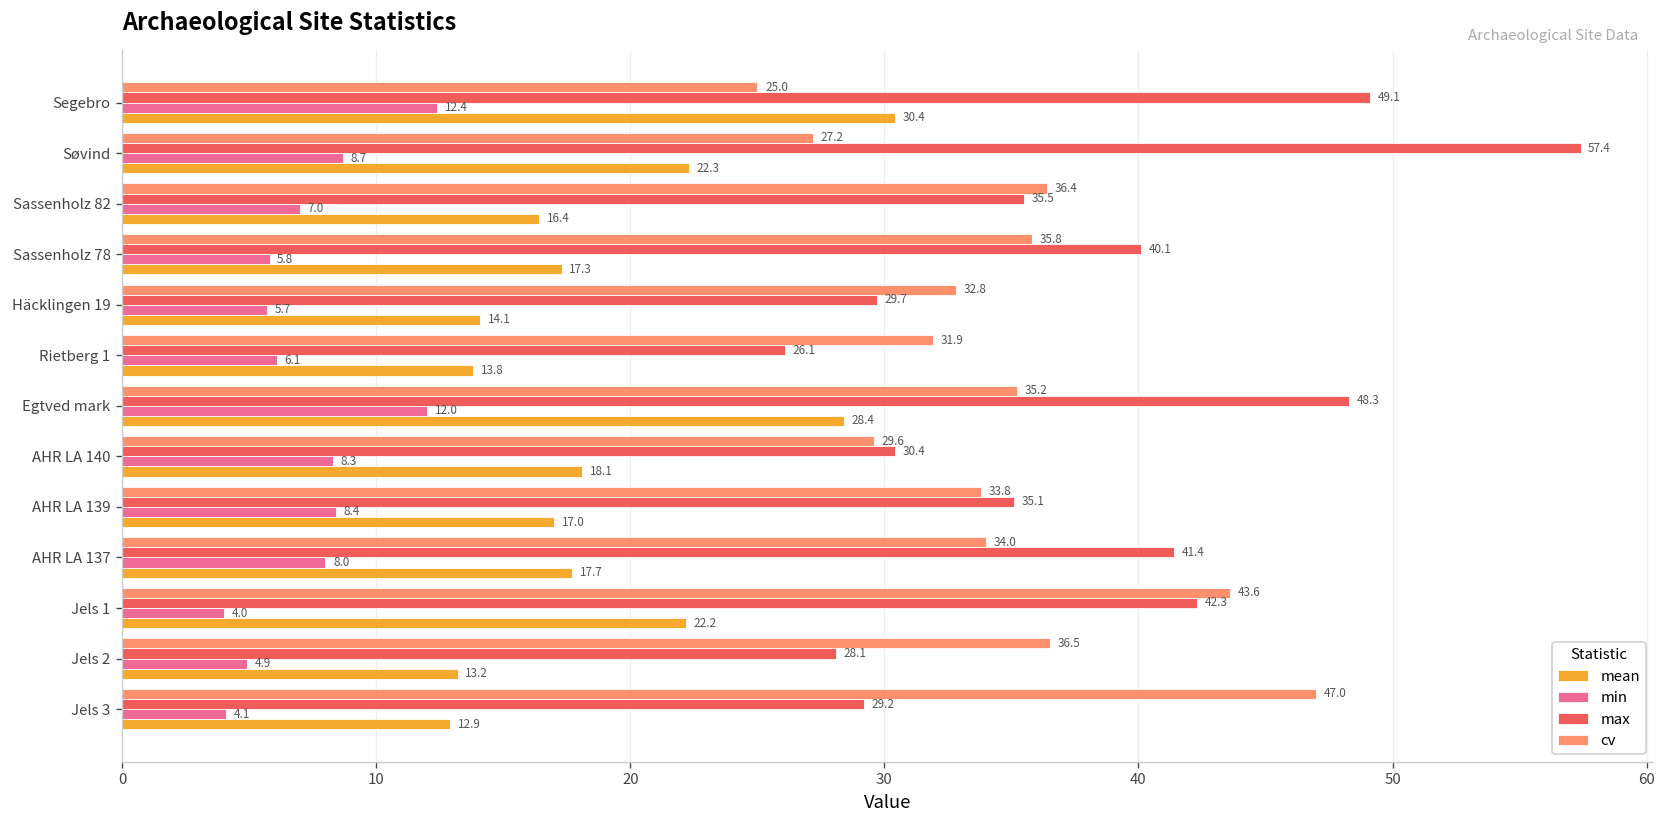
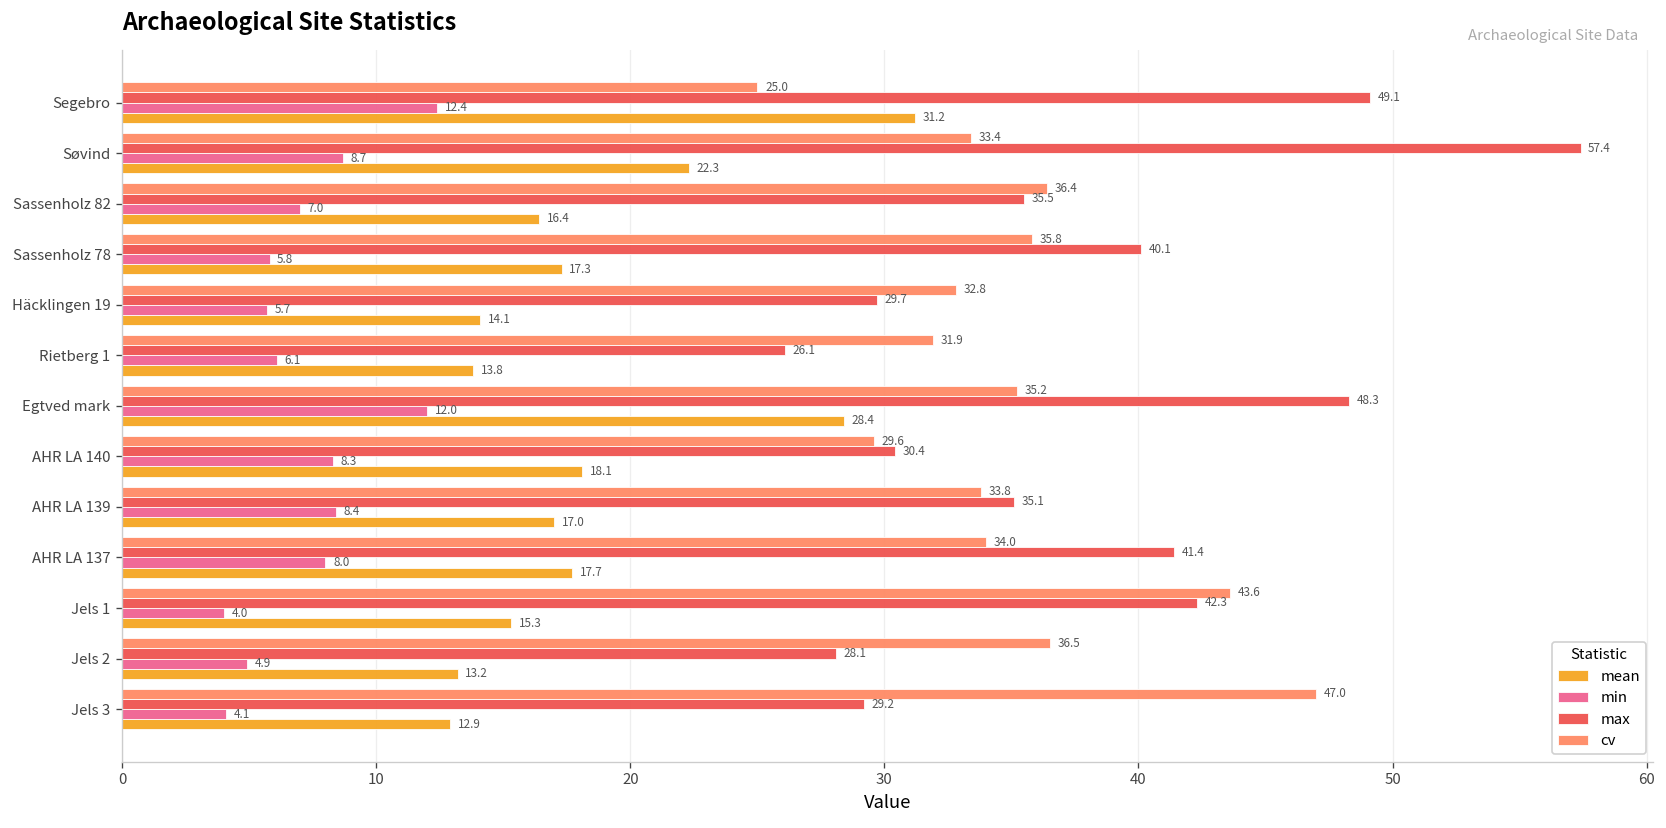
  {
    "mean": {
-     "Segebro": 30.4,
+     "Segebro": 31.2,
      "Søvind": 22.3,
      "Sassenholz 82": 16.4,
      "Sassenholz 78": 17.3,
      "Häcklingen 19": 14.1,
      "Rietberg 1": 13.8,
      "Egtved mark": 28.4,
      "AHR LA 140": 18.1,
      "AHR LA 139": 17.0,
      "AHR LA 137": 17.7,
-     "Jels 1": 22.2,
+     "Jels 1": 15.3,
      "Jels 2": 13.2,
      "Jels 3": 12.9
    },
    "min": {
      "Segebro": 12.4,
      "Søvind": 8.7,
      "Sassenholz 82": 7.0,
      "Sassenholz 78": 5.8,
      "Häcklingen 19": 5.7,
      "Rietberg 1": 6.1,
      "Egtved mark": 12.0,
      "AHR LA 140": 8.3,
      "AHR LA 139": 8.4,
      "AHR LA 137": 8.0,
      "Jels 1": 4.0,
      "Jels 2": 4.9,
      "Jels 3": 4.1
    },
    "max": {
      "Segebro": 49.1,
      "Søvind": 57.4,
      "Sassenholz 82": 35.5,
      "Sassenholz 78": 40.1,
      "Häcklingen 19": 29.7,
      "Rietberg 1": 26.1,
      "Egtved mark": 48.3,
      "AHR LA 140": 30.4,
      "AHR LA 139": 35.1,
      "AHR LA 137": 41.4,
      "Jels 1": 42.3,
      "Jels 2": 28.1,
      "Jels 3": 29.2
    },
    "cv": {
      "Segebro": 25.0,
-     "Søvind": 27.2,
+     "Søvind": 33.4,
      "Sassenholz 82": 36.4,
      "Sassenholz 78": 35.8,
      "Häcklingen 19": 32.8,
      "Rietberg 1": 31.9,
      "Egtved mark": 35.2,
      "AHR LA 140": 29.6,
      "AHR LA 139": 33.8,
      "AHR LA 137": 34.0,
      "Jels 1": 43.6,
      "Jels 2": 36.5,
      "Jels 3": 47.0
    }
  }
